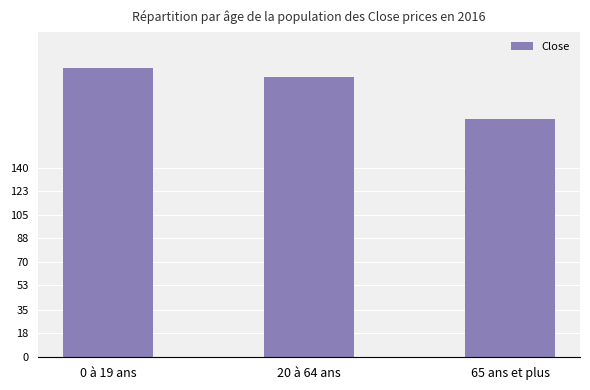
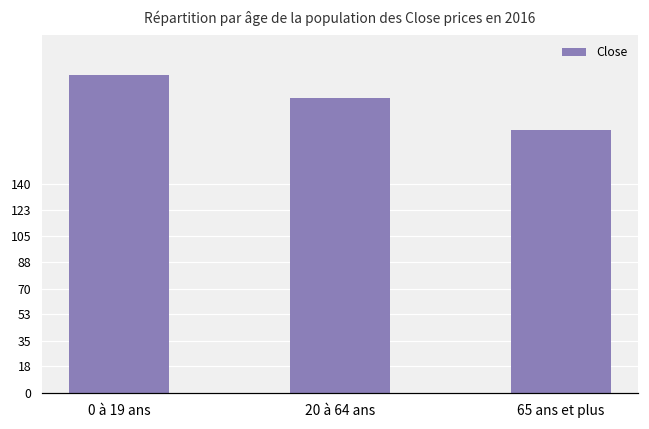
  {
    "0 à 19 ans": 213,
-   "20 à 64 ans": 207,
+   "20 à 64 ans": 198,
    "65 ans et plus": 176
  }
